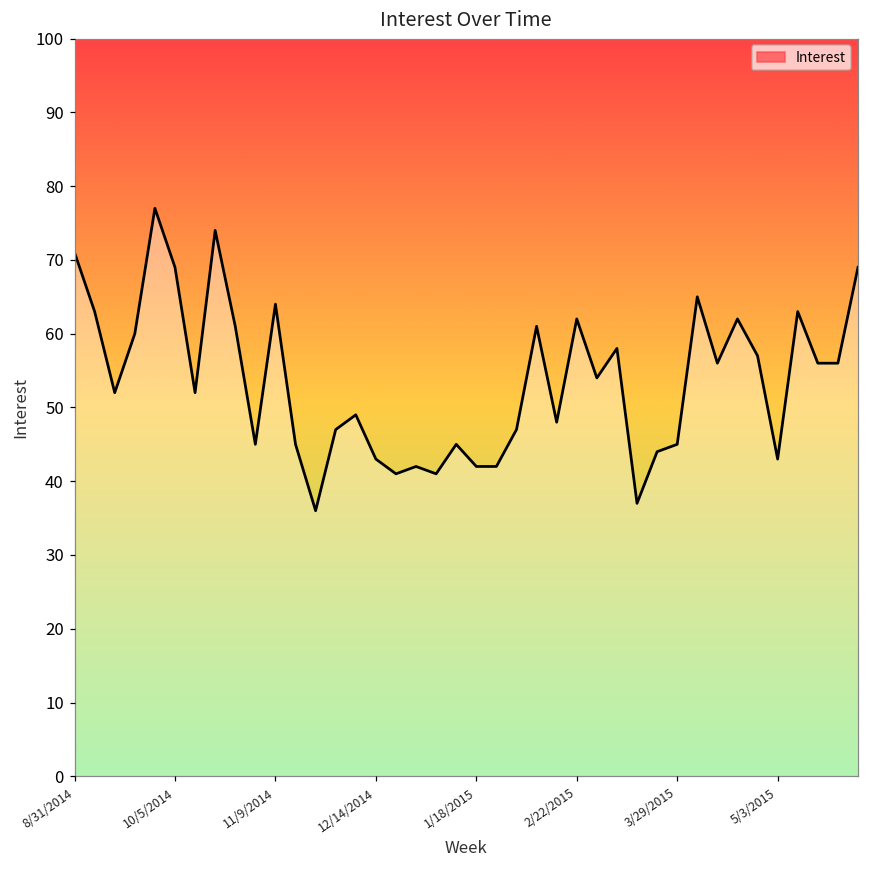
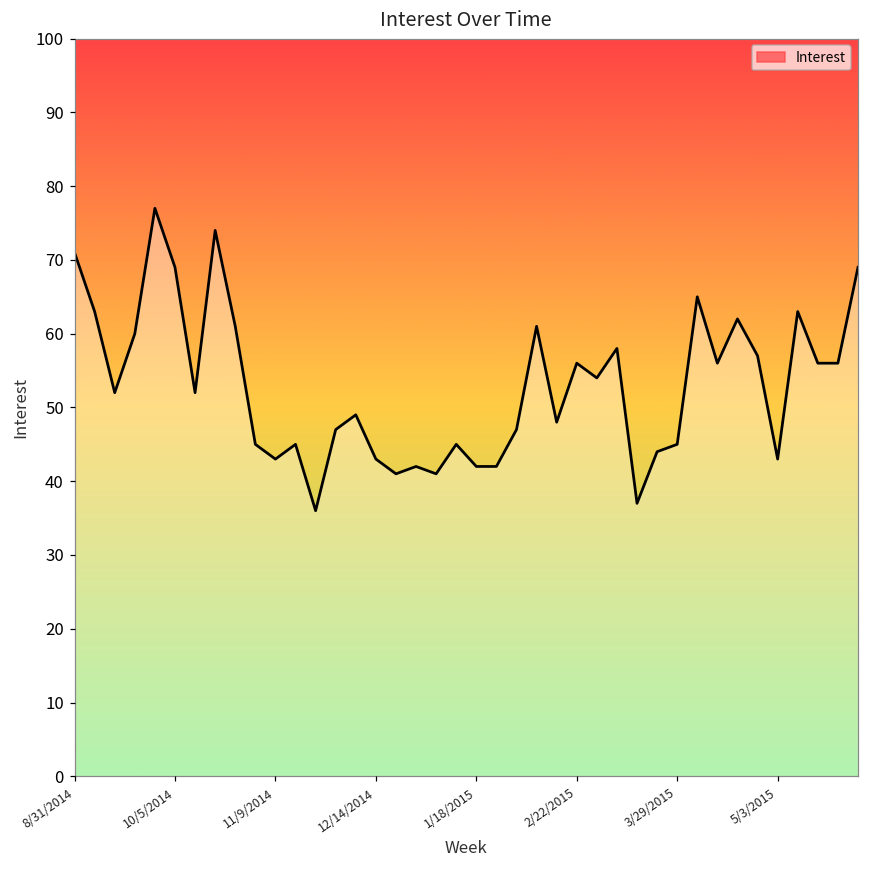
  {
    "8/31/2014": 71,
    "10/5/2014": 69,
-   "11/9/2014": 64,
+   "11/9/2014": 43,
    "12/14/2014": 43,
    "1/18/2015": 42,
-   "2/22/2015": 62,
+   "2/22/2015": 56,
    "3/29/2015": 45,
    "5/3/2015": 43
  }
